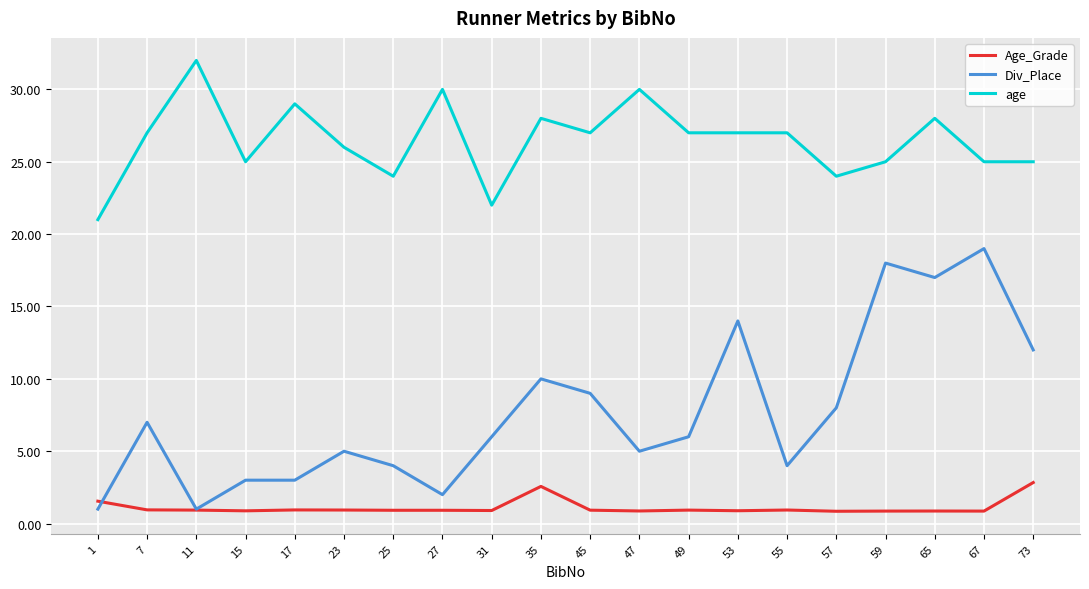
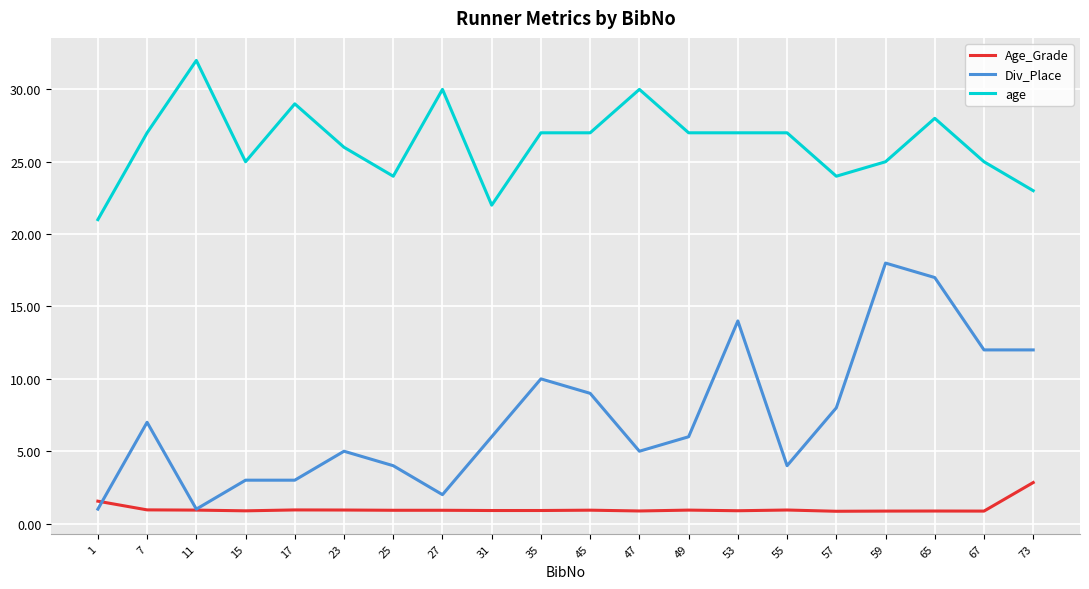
  {
    "Age_Grade": {
      "1": 1.5,
      "7": 0.9,
      "15": 0.9,
      "17": 0.9,
      "23": 0.9,
      "25": 0.9,
      "27": 0.9,
      "31": 0.9,
-     "35": 2.6,
+     "35": 0.9,
      "45": 0.9,
      "47": 0.9,
      "49": 0.9,
      "53": 0.9,
      "55": 0.9,
      "57": 0.9,
      "59": 0.9,
      "65": 0.9,
      "67": 0.9,
      "73": 2.8
    },
    "Div_Place": {
      "1": 1,
      "7": 7,
      "15": 3,
      "17": 3,
      "23": 5,
      "25": 4,
      "27": 2,
      "31": 6,
      "35": 10,
      "45": 9,
      "47": 5,
      "49": 6,
      "53": 14,
      "55": 4,
      "57": 8,
      "59": 18,
      "65": 17,
-     "67": 19,
+     "67": 12,
      "73": 12
    },
    "age": {
      "1": 21,
      "7": 27,
      "11": 32,
      "15": 25,
      "17": 29,
      "23": 26,
      "25": 24,
      "27": 30,
      "31": 22,
-     "35": 28,
+     "35": 27,
      "45": 27,
      "47": 30,
      "49": 27,
      "53": 27,
      "55": 27,
      "57": 24,
      "59": 25,
      "65": 28,
      "67": 25,
-     "73": 25
+     "73": 23
    }
  }
